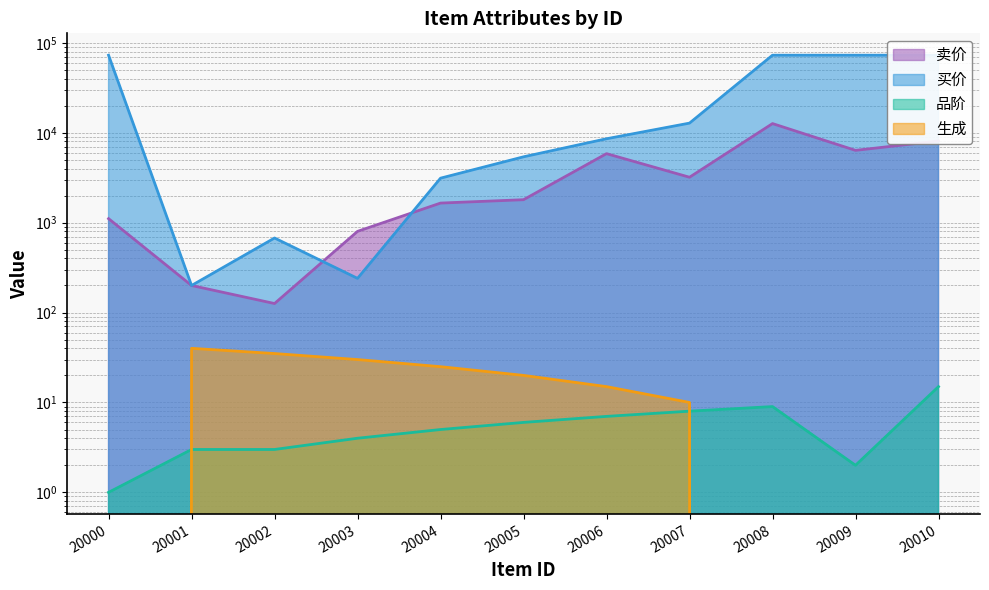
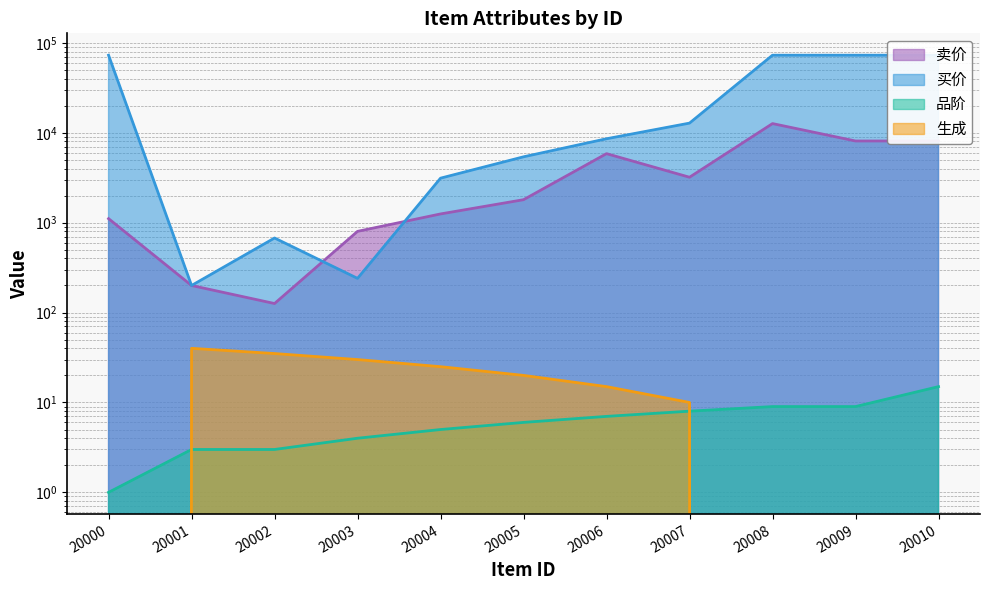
  {
    "卖价": {
      "20000": 1100,
      "20002": 130,
      "20003": 800,
-     "20004": 1700,
+     "20004": 1300,
      "20005": 1800,
      "20006": 6000,
      "20007": 3200,
      "20008": 13000,
-     "20009": 6000
+     "20009": 8000
    },
    "买价": {
      "20000": 70000,
      "20002": 700,
      "20003": 240,
      "20004": 3100,
      "20005": 5000,
      "20006": 9000,
      "20007": 13000,
      "20008": 70000,
      "20009": 70000
    },
    "品阶": {
      "20000": 1,
      "20001": 3,
      "20002": 3,
      "20003": 4,
      "20004": 5,
      "20005": 6,
      "20006": 7,
      "20007": 8,
      "20008": 9,
-     "20009": 2,
+     "20009": 9,
      "20010": 15
    },
    "生成": {
      "20001": 40,
      "20002": 35,
      "20003": 30,
      "20004": 25,
      "20005": 20,
      "20006": 15,
      "20007": 10
    }
  }
